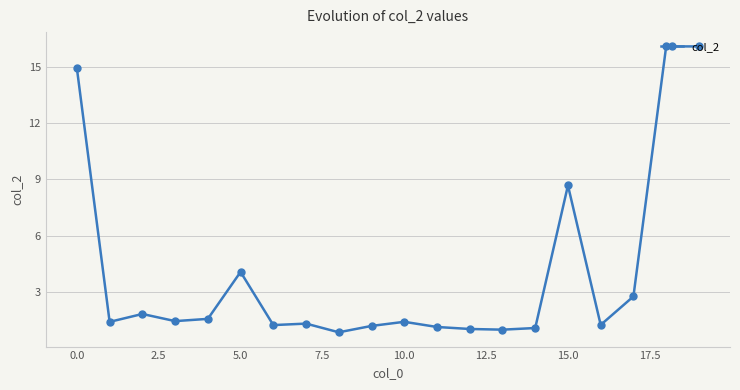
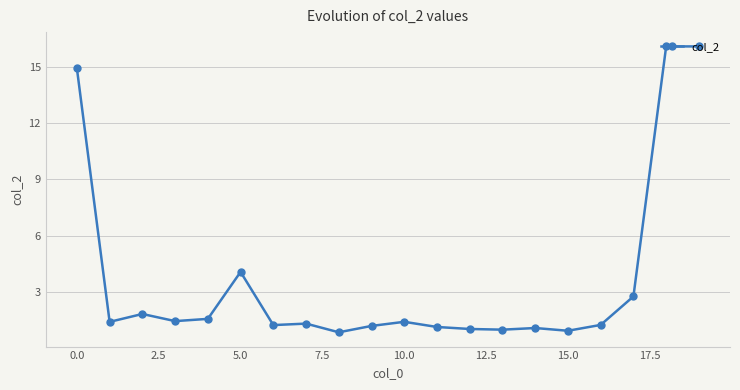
  {
    "0.0": 14.9,
    "5.0": 4.1,
    "10.0": 1.4,
-   "15.0": 8.7
+   "15.0": 0.9
  }
